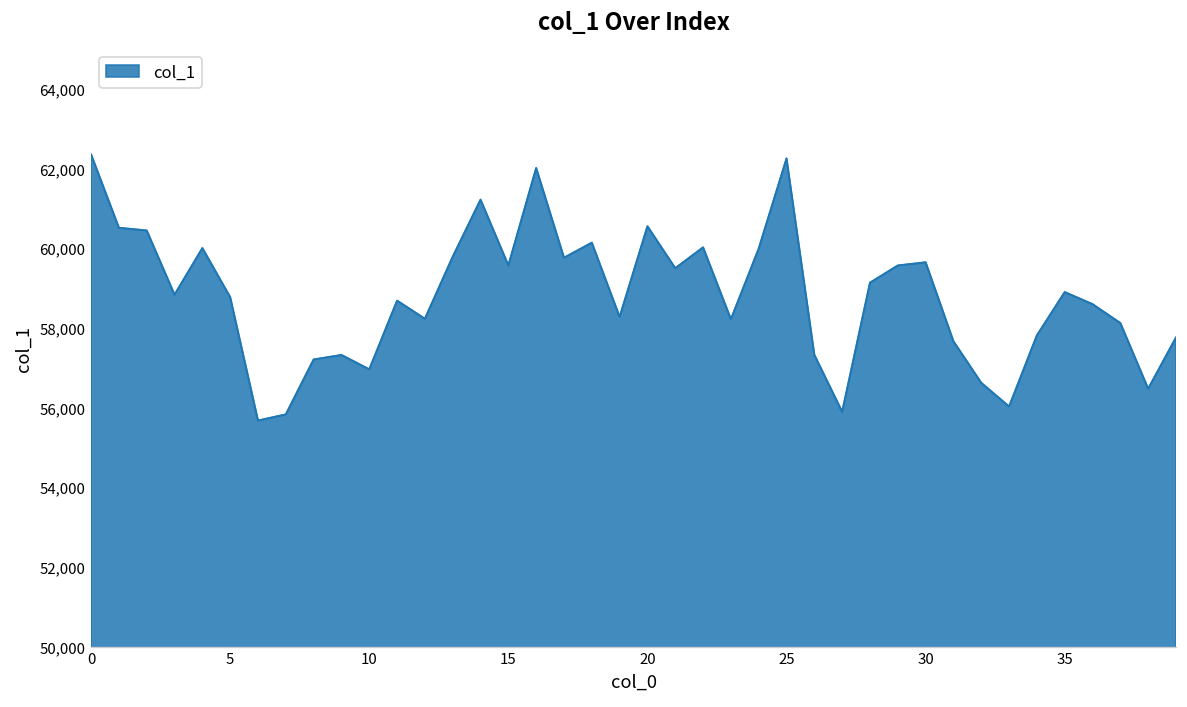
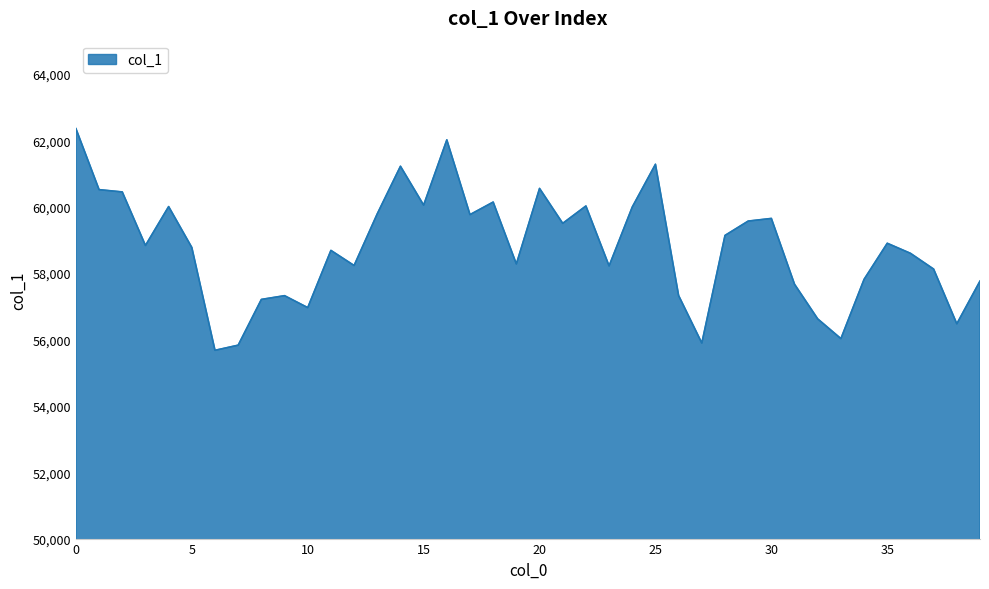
  {
    "0": "62,400",
    "5": "58,800",
    "10": "57,000",
-   "15": "59,600",
+   "15": "60,000",
    "20": "60,500",
-   "25": "62,300",
+   "25": "61,300",
    "30": "59,600",
    "35": "58,900"
  }
